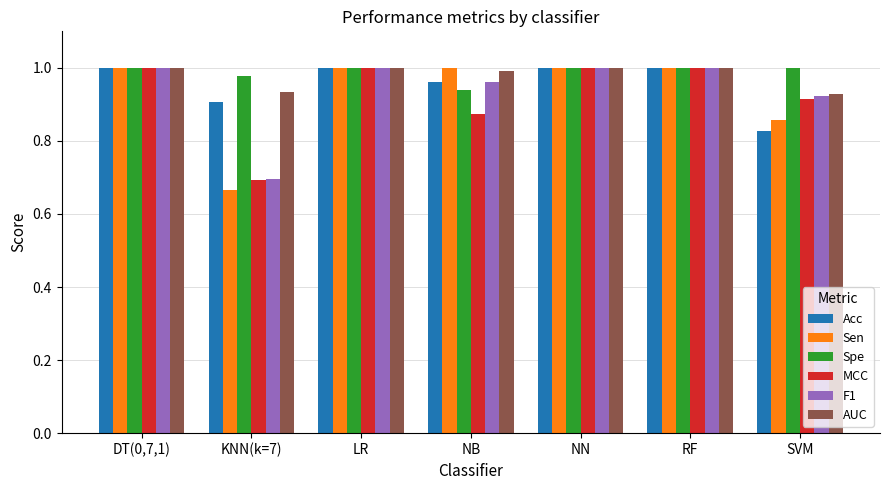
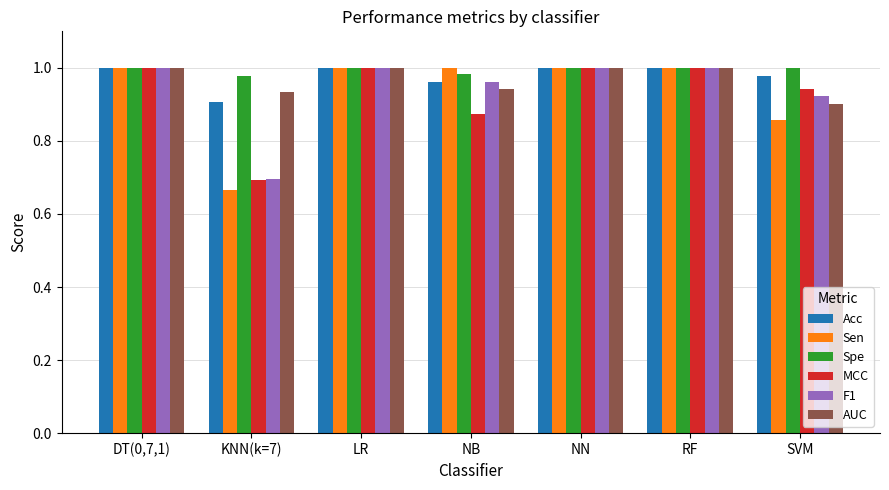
  {
    "Acc": {
      "DT(0,7,1)": 1.00,
      "KNN(k=7)": 0.91,
      "LR": 1.00,
      "NB": 0.96,
      "NN": 1.00,
      "RF": 1.00,
-     "SVM": 0.83
+     "SVM": 0.98
    },
    "Sen": {
      "DT(0,7,1)": 1.00,
      "KNN(k=7)": 0.67,
      "LR": 1.00,
      "NB": 1.00,
      "NN": 1.00,
      "RF": 1.00,
      "SVM": 0.86
    },
    "Spe": {
      "DT(0,7,1)": 1.00,
      "KNN(k=7)": 0.98,
      "LR": 1.00,
-     "NB": 0.94,
+     "NB": 0.98,
      "NN": 1.00,
      "RF": 1.00,
      "SVM": 1.00
    },
    "MCC": {
      "DT(0,7,1)": 1.00,
      "KNN(k=7)": 0.69,
      "LR": 1.00,
      "NB": 0.87,
      "NN": 1.00,
      "RF": 1.00,
-     "SVM": 0.91
+     "SVM": 0.94
    },
    "F1": {
      "DT(0,7,1)": 1.00,
      "KNN(k=7)": 0.70,
      "LR": 1.00,
      "NB": 0.96,
      "NN": 1.00,
      "RF": 1.00,
      "SVM": 0.92
    },
    "AUC": {
      "DT(0,7,1)": 1.00,
      "KNN(k=7)": 0.93,
      "LR": 1.00,
-     "NB": 0.99,
+     "NB": 0.94,
      "NN": 1.00,
      "RF": 1.00,
-     "SVM": 0.93
+     "SVM": 0.90
    }
  }
